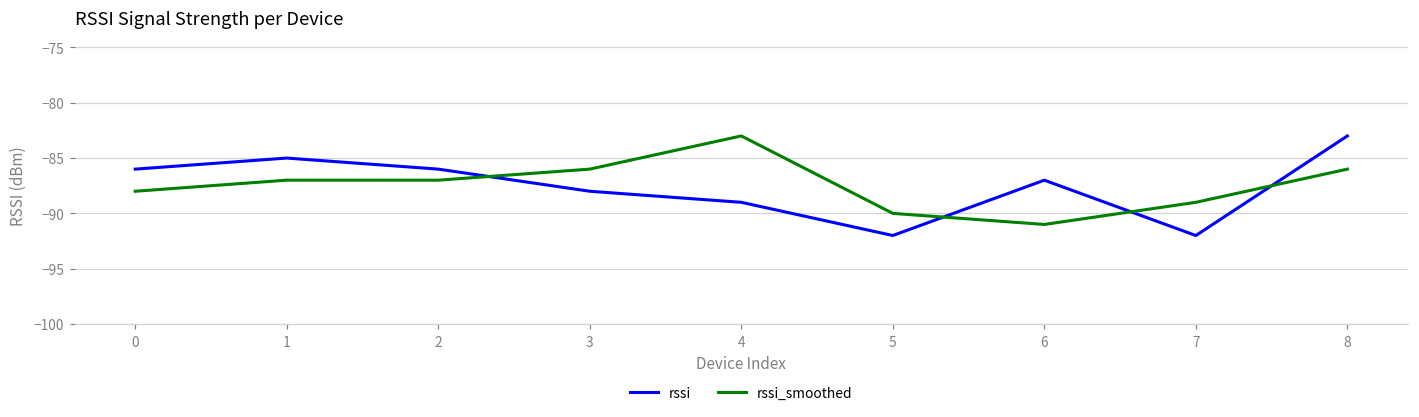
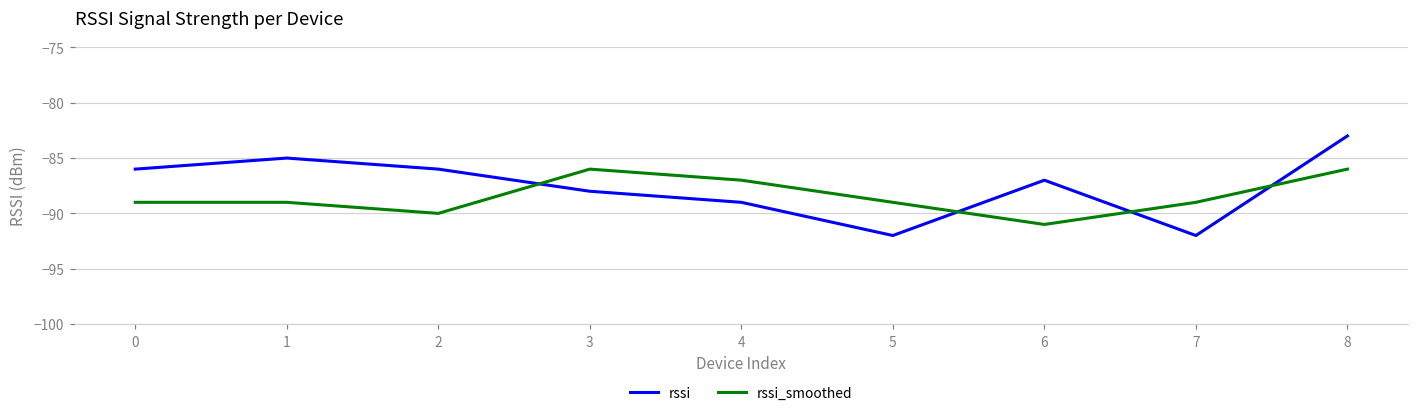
  {
    "rssi": {
      "0": -86,
      "1": -85,
      "2": -86,
      "3": -88,
      "4": -89,
      "5": -92,
      "6": -87,
      "7": -92,
      "8": -83
    },
    "rssi_smoothed": {
-     "0": -88,
-     "1": -87,
-     "2": -87,
+     "0": -89,
+     "1": -89,
+     "2": -90,
      "3": -86,
-     "4": -83,
-     "5": -90,
+     "4": -87,
+     "5": -89,
      "6": -91,
      "7": -89,
      "8": -86
    }
  }
